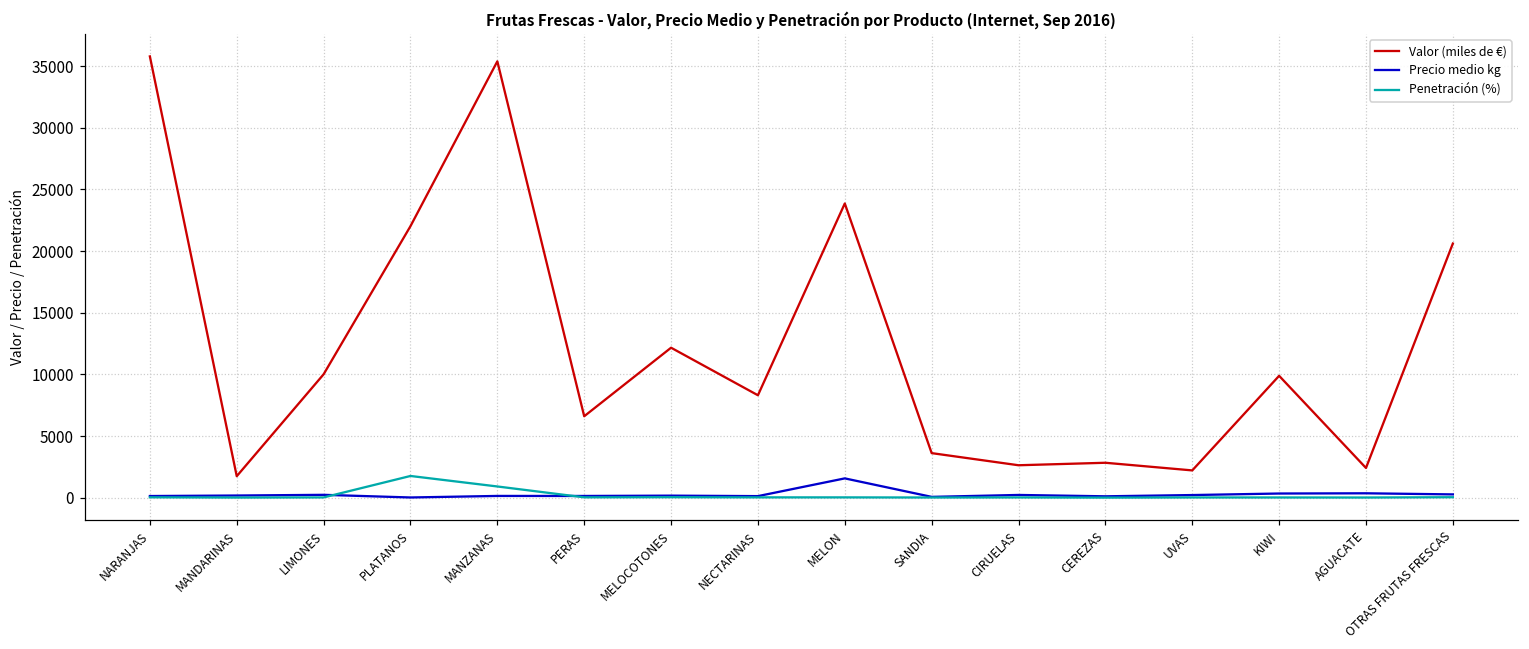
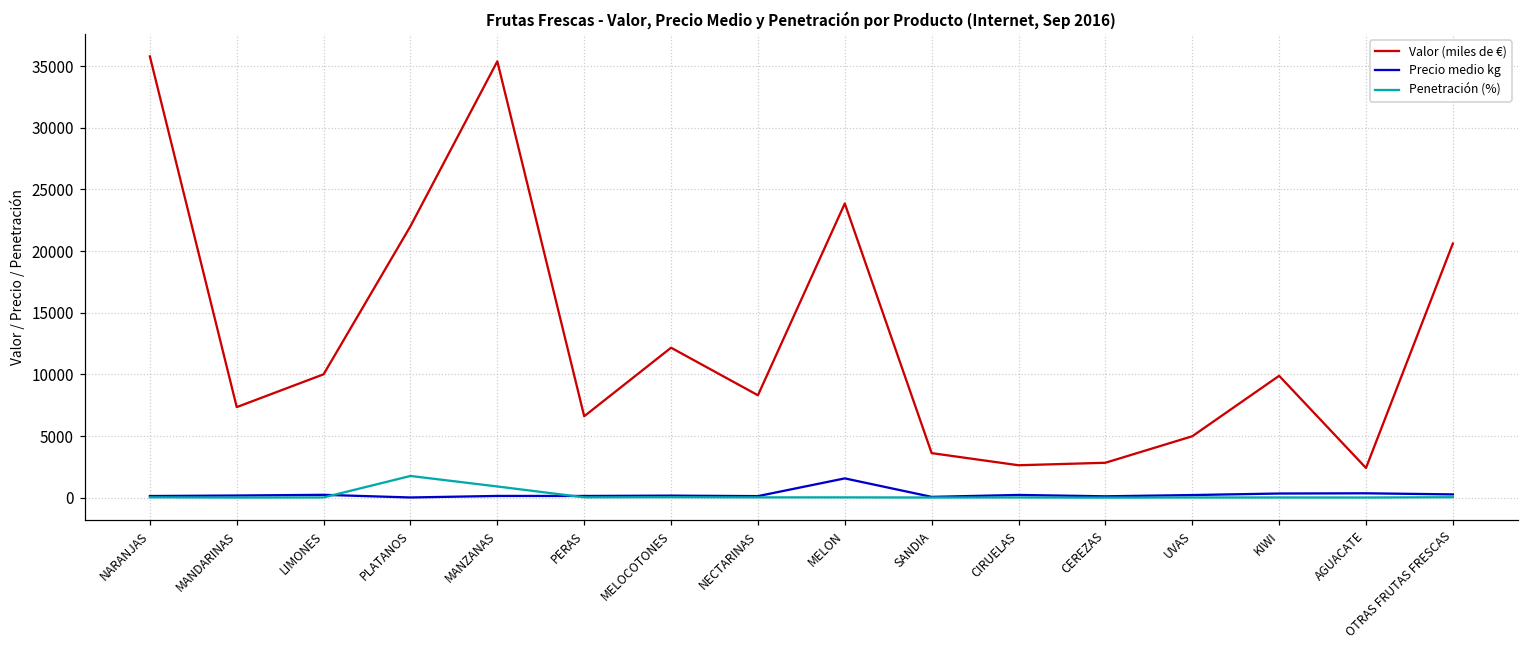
  {
    "Valor (miles de €)": {
      "NARANJAS": 35800,
-     "MANDARINAS": 1700,
+     "MANDARINAS": 7300,
      "LIMONES": 10000,
      "PLATANOS": 22000,
      "MANZANAS": 35400,
      "PERAS": 6600,
      "MELOCOTONES": 12200,
      "NECTARINAS": 8300,
      "MELON": 23900,
      "SANDIA": 3600,
      "CIRUELAS": 2600,
      "CEREZAS": 2800,
-     "UVAS": 2200,
+     "UVAS": 5000,
      "KIWI": 9900,
      "AGUACATE": 2400,
      "OTRAS FRUTAS FRESCAS": 20600
    },
    "Precio medio kg": {
      "PLATANOS": 0,
      "MANZANAS": 100,
      "MELON": 1600,
      "KIWI": 300,
      "AGUACATE": 400
    },
    "Penetración (%)": {
      "PLATANOS": 1800,
      "MANZANAS": 900,
      "MELON": 0,
      "KIWI": 0,
      "AGUACATE": 0
    }
  }
